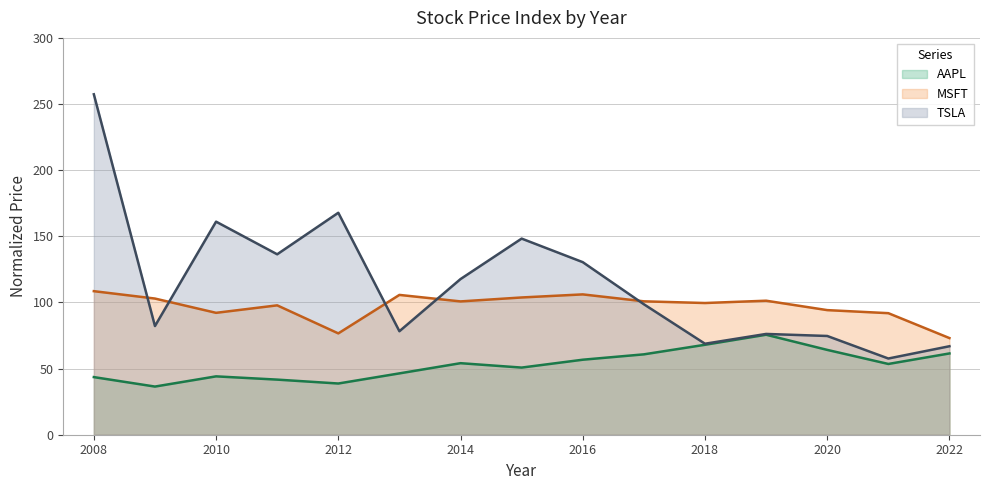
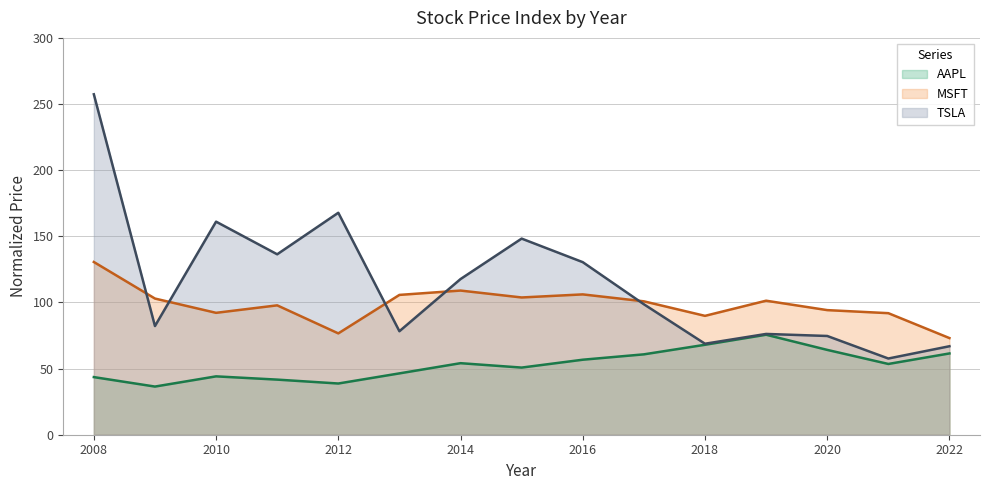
  {
    "MSFT": {
-     "2008": 109,
+     "2008": 131,
      "2010": 92,
      "2012": 77,
-     "2014": 101,
+     "2014": 109,
      "2016": 106,
-     "2018": 100,
+     "2018": 90,
      "2020": 94,
      "2022": 73
    }
  }
